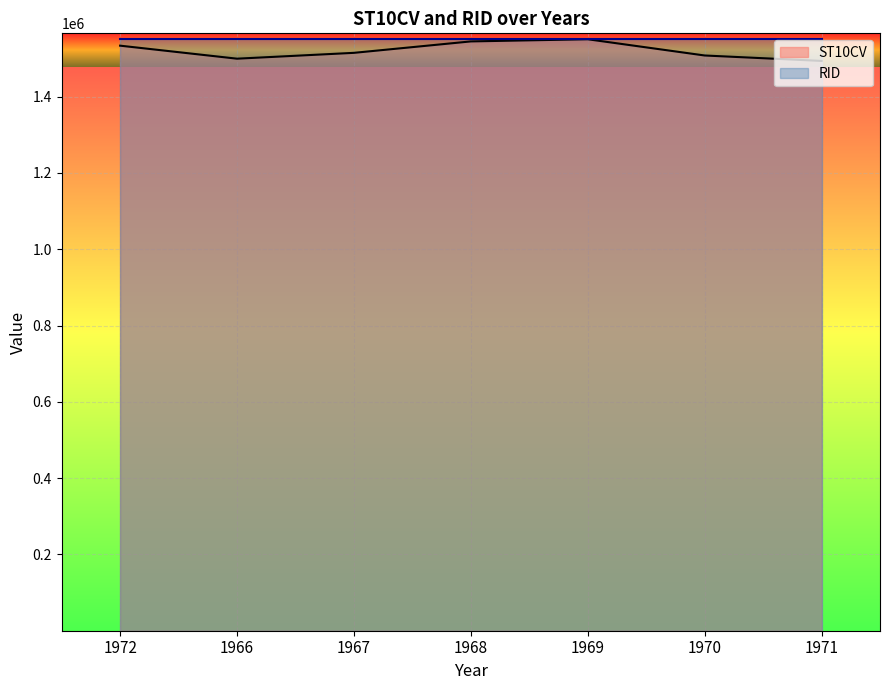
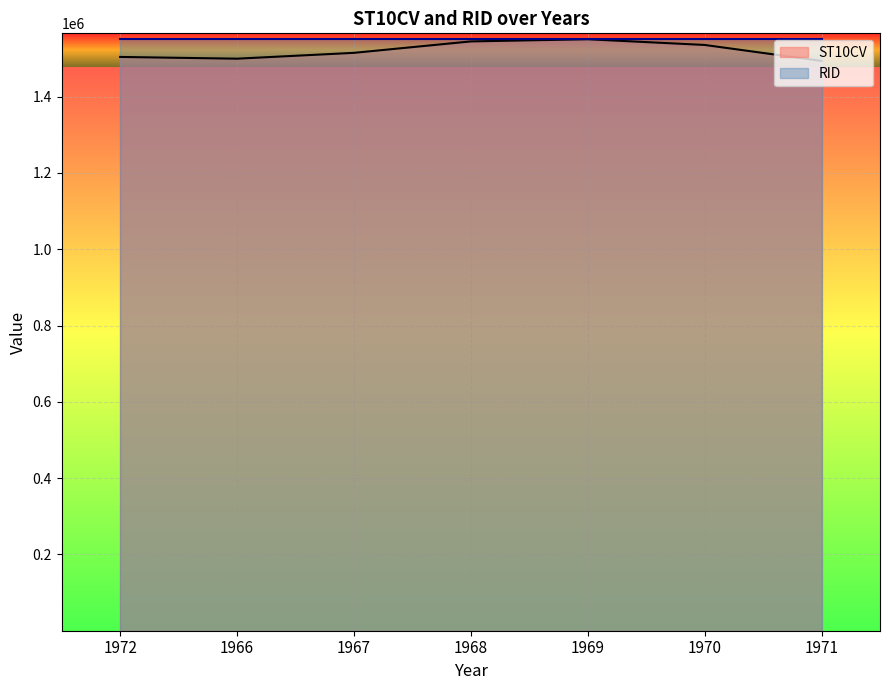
  {
    "ST10CV": {
-     "1972": 1530000,
+     "1972": 1500000,
      "1966": 1500000,
      "1967": 1510000,
-     "1970": 1510000
+     "1970": 1540000
    },
    "RID": {
      "1972": 1550000,
      "1966": 1550000,
      "1967": 1550000,
      "1970": 1550000,
      "1971": 1550000
    }
  }
